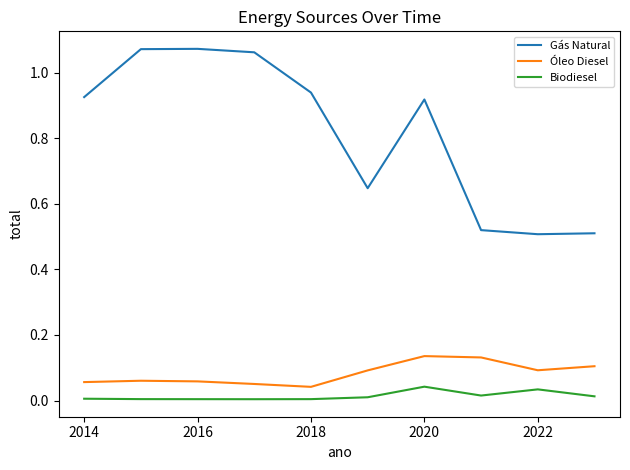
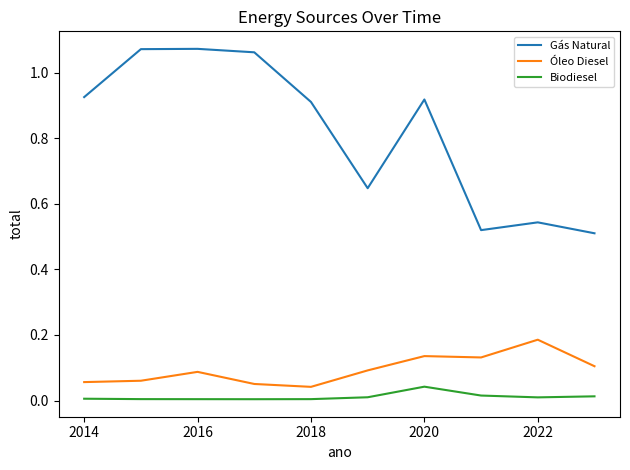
  {
    "Gás Natural": {
      "2014": 0.93,
      "2016": 1.07,
-     "2018": 0.94,
+     "2018": 0.91,
      "2020": 0.92,
-     "2022": 0.51
+     "2022": 0.54
    },
    "Óleo Diesel": {
      "2014": 0.06,
-     "2016": 0.06,
+     "2016": 0.09,
      "2018": 0.04,
      "2020": 0.14,
-     "2022": 0.09
+     "2022": 0.19
    },
    "Biodiesel": {
      "2014": 0.01,
      "2016": 0.00,
      "2018": 0.00,
      "2020": 0.04,
-     "2022": 0.03
+     "2022": 0.01
    }
  }
